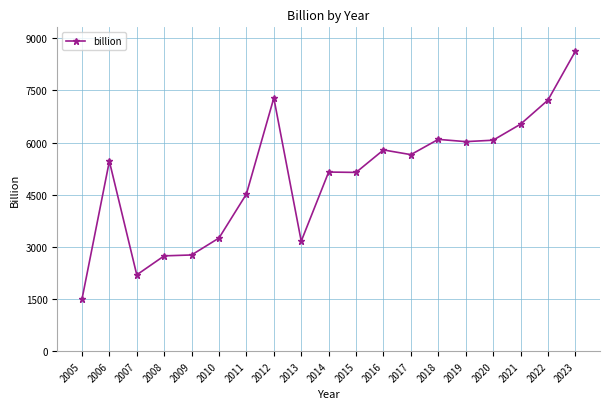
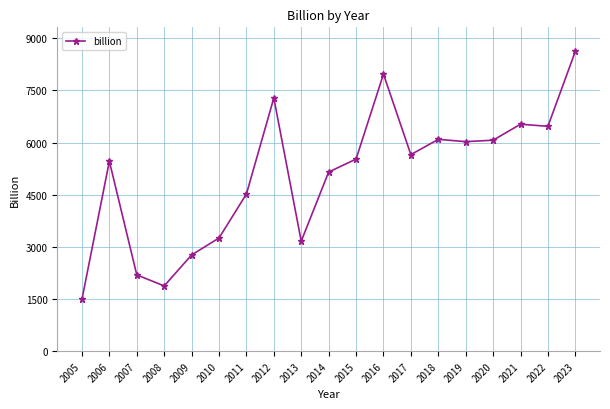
  {
    "2005": 1500,
    "2006": 5500,
    "2007": 2200,
-   "2008": 2700,
+   "2008": 1900,
    "2009": 2800,
    "2010": 3300,
    "2011": 4500,
    "2012": 7300,
    "2013": 3200,
    "2014": 5200,
-   "2015": 5100,
-   "2016": 5800,
+   "2015": 5500,
+   "2016": 8000,
    "2017": 5700,
    "2018": 6100,
    "2019": 6000,
    "2020": 6100,
    "2021": 6500,
-   "2022": 7200,
+   "2022": 6500,
    "2023": 8600
  }
